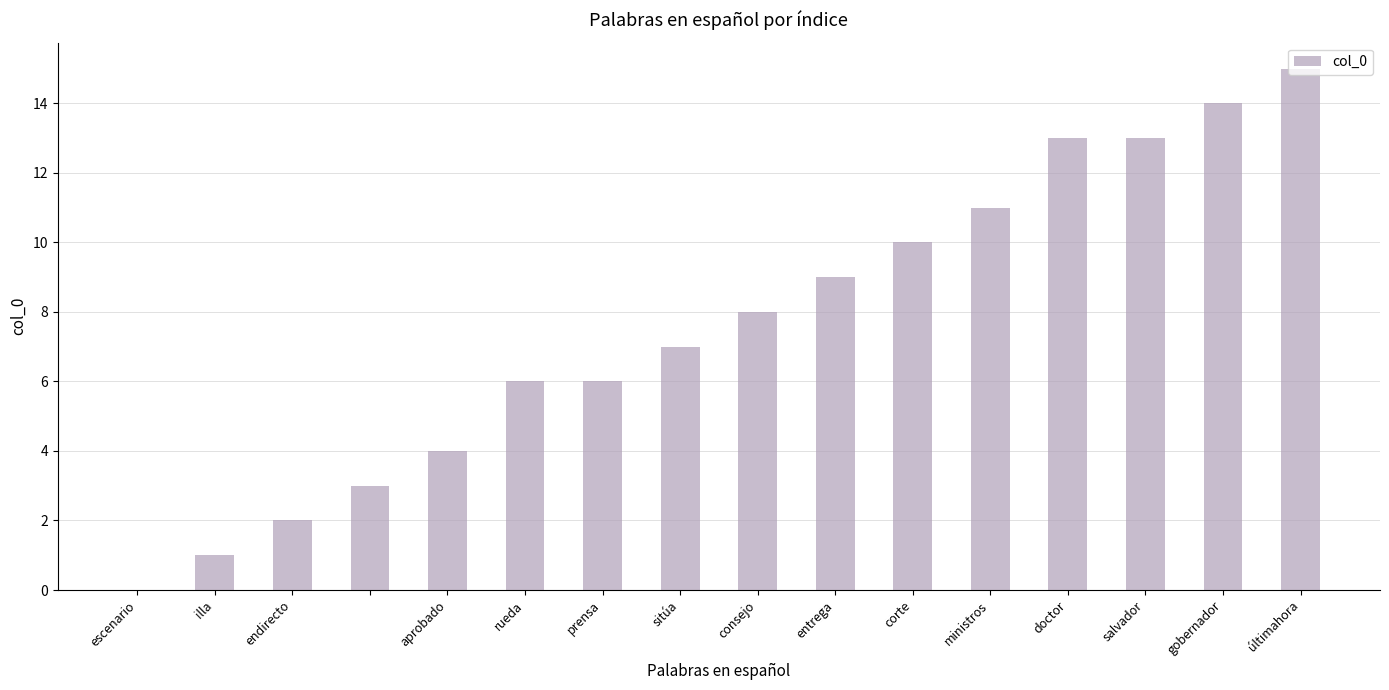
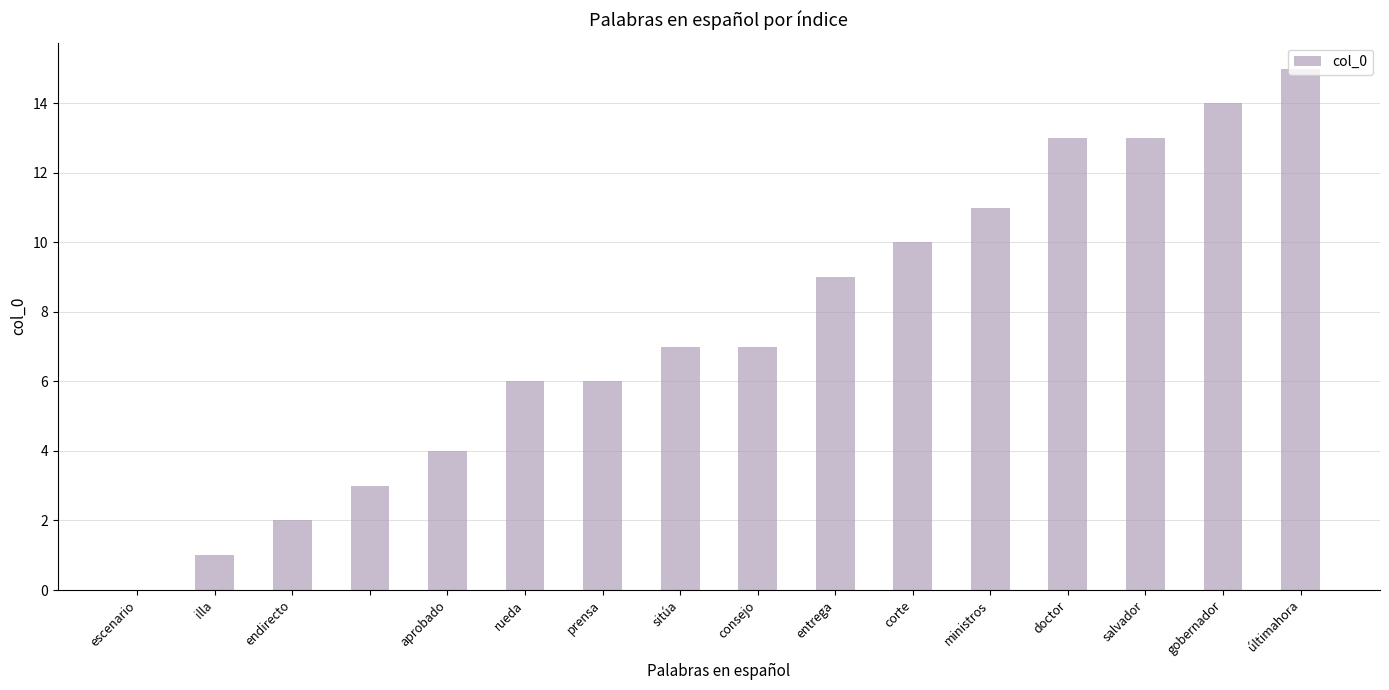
  {
    "escenario": 0,
    "illa": 1,
    "endirecto": 2,
    "aprobado": 4,
    "rueda": 6,
    "prensa": 6,
    "sitúa": 7,
-   "consejo": 8,
+   "consejo": 7,
    "entrega": 9,
    "corte": 10,
    "ministros": 11,
    "doctor": 13,
    "salvador": 13,
    "gobernador": 14
  }
